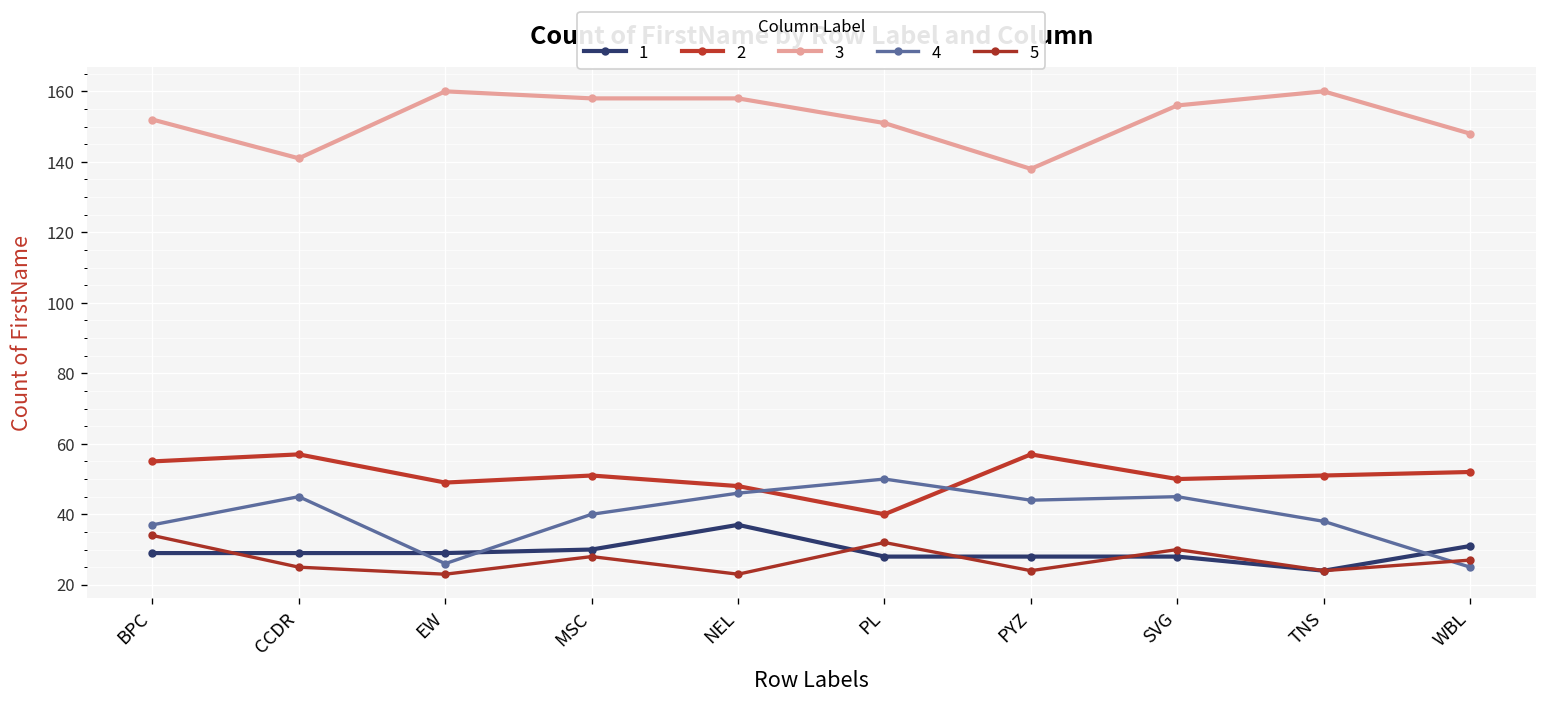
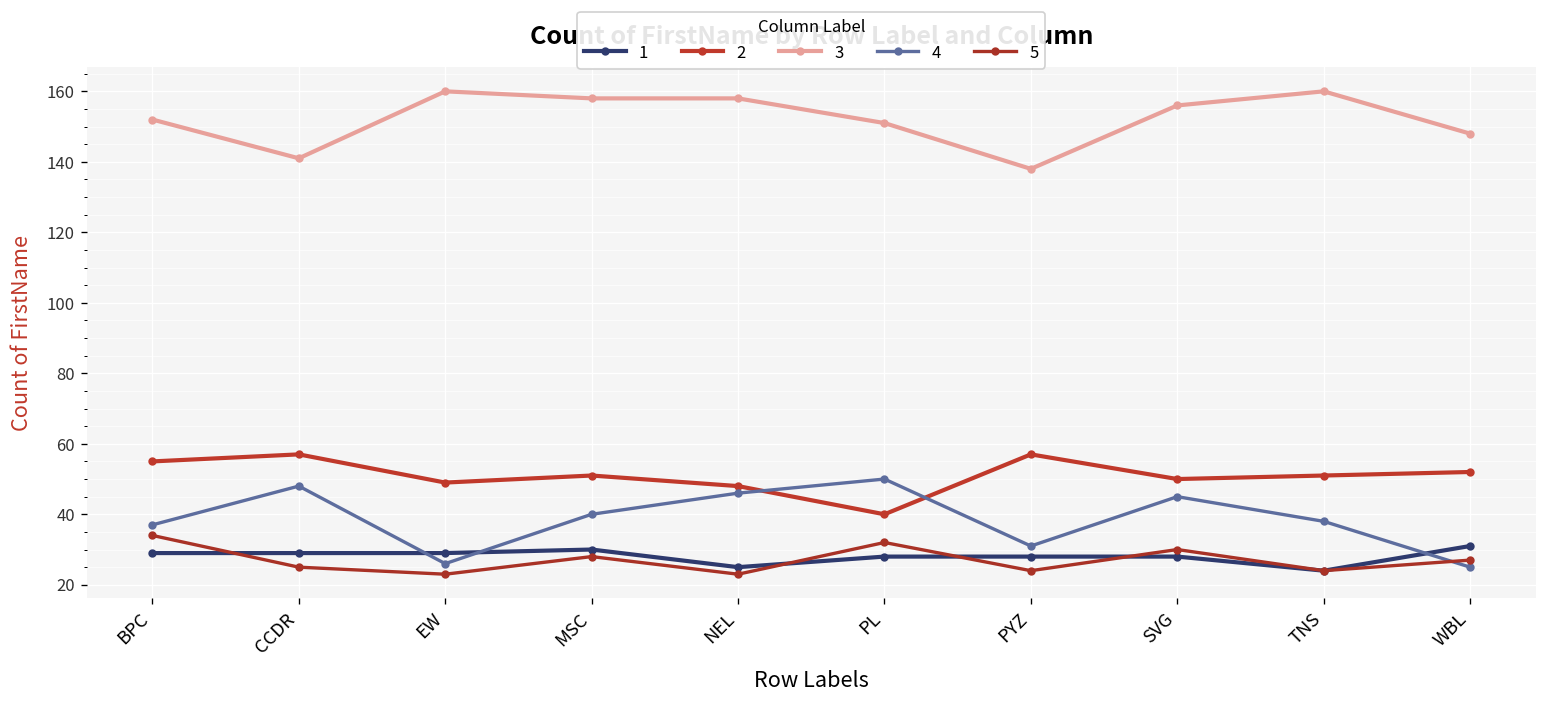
  {
    "1": {
      "BPC": 29,
      "CCDR": 29,
      "EW": 29,
      "MSC": 30,
-     "NEL": 37,
+     "NEL": 25,
      "PL": 28,
      "PYZ": 28,
      "SVG": 28,
      "WBL": 31
    },
    "3": {
      "BPC": 152,
      "CCDR": 141,
      "EW": 160,
      "MSC": 158,
      "NEL": 158,
      "PL": 151,
      "PYZ": 138,
      "SVG": 156,
      "TNS": 160,
      "WBL": 148
    },
    "4": {
      "BPC": 37,
-     "CCDR": 45,
+     "CCDR": 48,
      "EW": 26,
      "MSC": 40,
      "NEL": 46,
      "PL": 50,
-     "PYZ": 44,
+     "PYZ": 31,
      "SVG": 45,
      "TNS": 38,
      "WBL": 25
    }
  }
